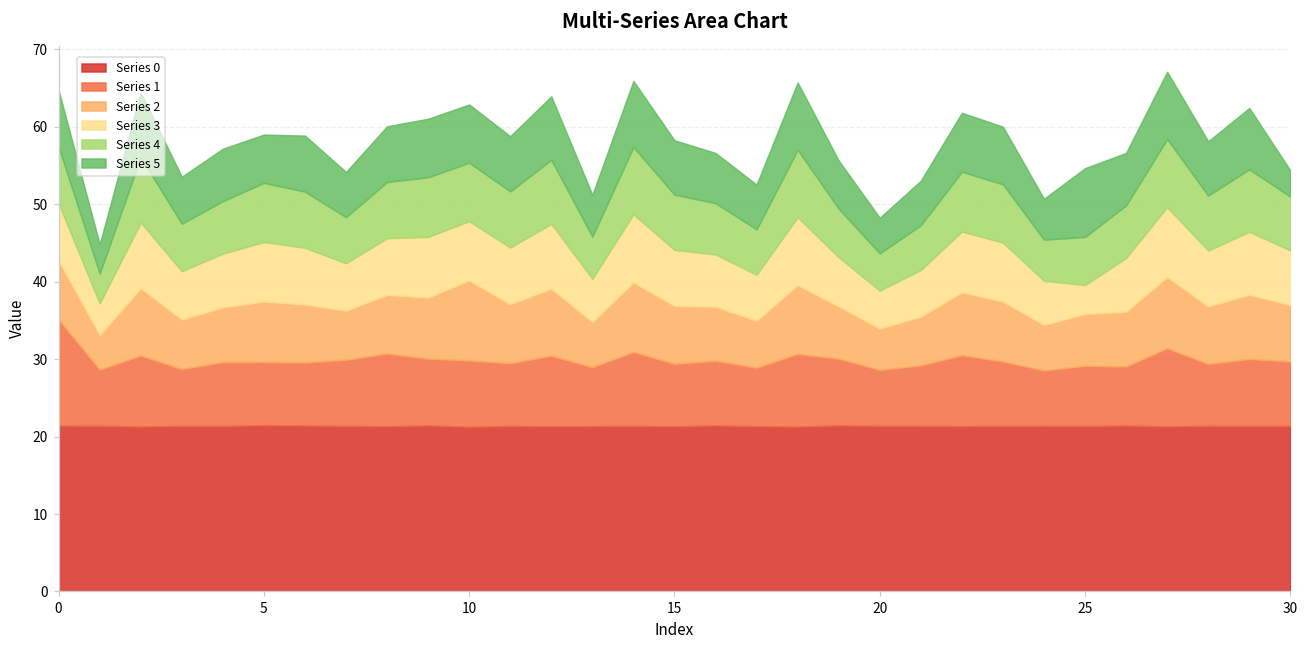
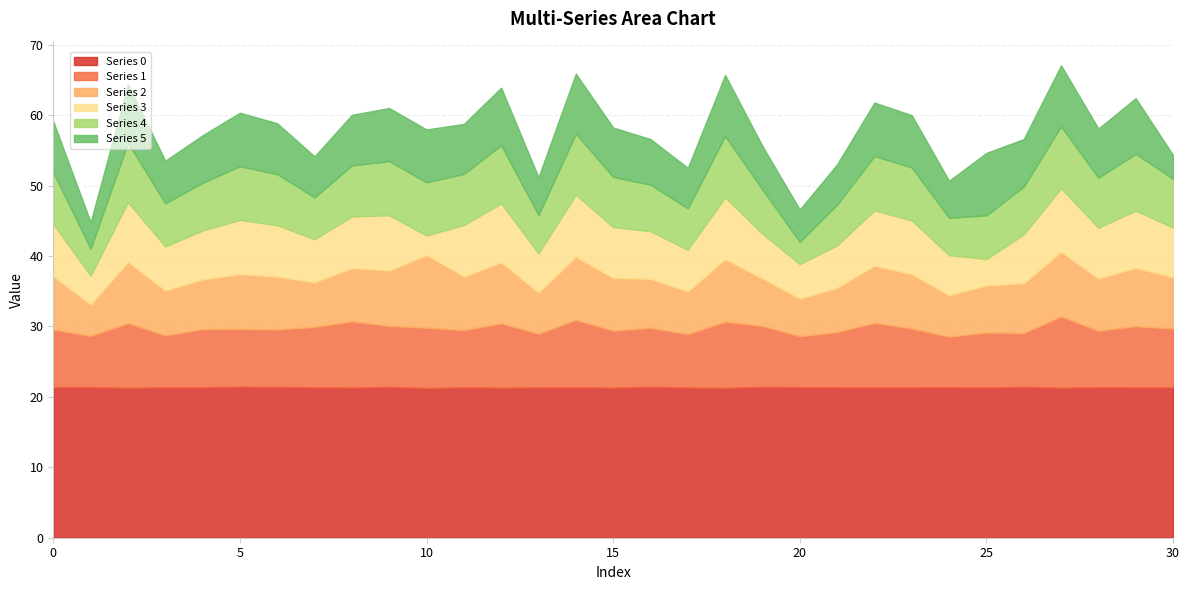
  {
    "Series 0": {
      "0": 21,
      "5": 21,
      "10": 21,
      "15": 21,
      "20": 21,
      "25": 21,
      "30": 21
    },
    "Series 1": {
-     "0": 14,
+     "0": 8,
      "5": 8,
      "10": 9,
      "15": 8,
      "20": 7,
      "25": 8,
      "30": 8
    },
    "Series 2": {
      "0": 8,
      "5": 8,
      "10": 10,
      "15": 7,
      "20": 5,
      "25": 7,
      "30": 7
    },
    "Series 3": {
      "0": 7,
      "5": 8,
-     "10": 8,
+     "10": 3,
      "15": 7,
      "20": 5,
      "25": 4,
      "30": 7
    },
    "Series 4": {
      "0": 7,
      "5": 8,
      "10": 8,
      "15": 7,
-     "20": 5,
+     "20": 3,
      "25": 6,
      "30": 7
    },
    "Series 5": {
      "0": 7,
-     "5": 6,
+     "5": 8,
      "10": 8,
      "15": 7,
      "20": 5,
      "25": 9,
      "30": 3
    }
  }
